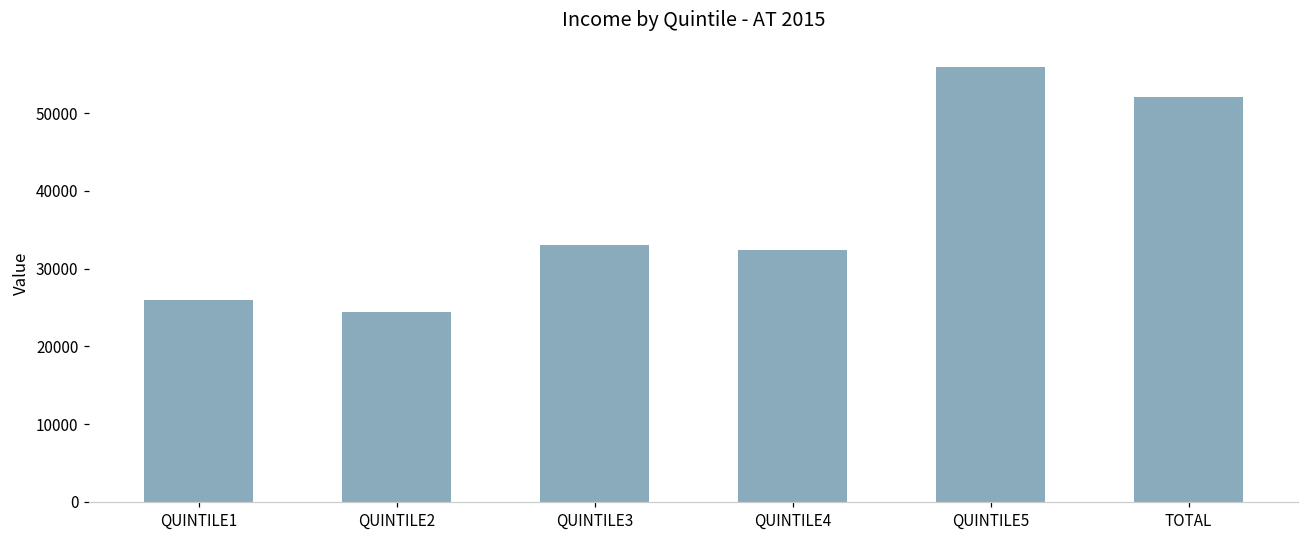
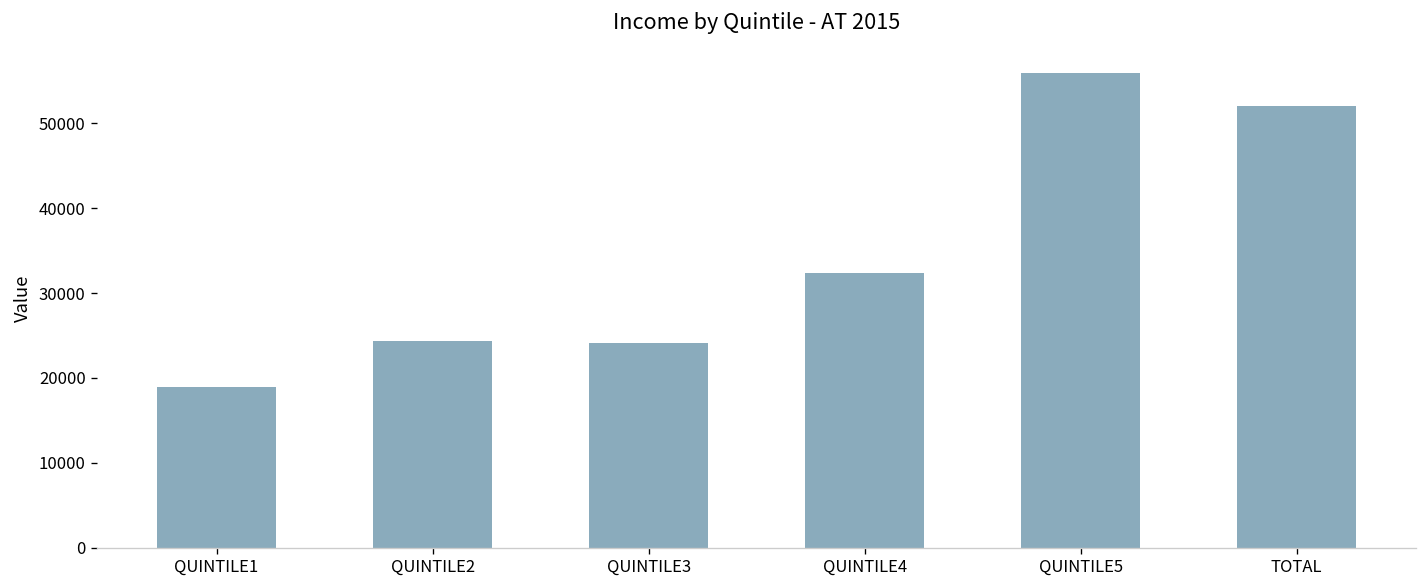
  {
-   "QUINTILE1": 26000,
+   "QUINTILE1": 19000,
    "QUINTILE2": 24000,
-   "QUINTILE3": 33000,
+   "QUINTILE3": 24000,
    "QUINTILE4": 32000,
    "QUINTILE5": 56000,
    "TOTAL": 52000
  }
